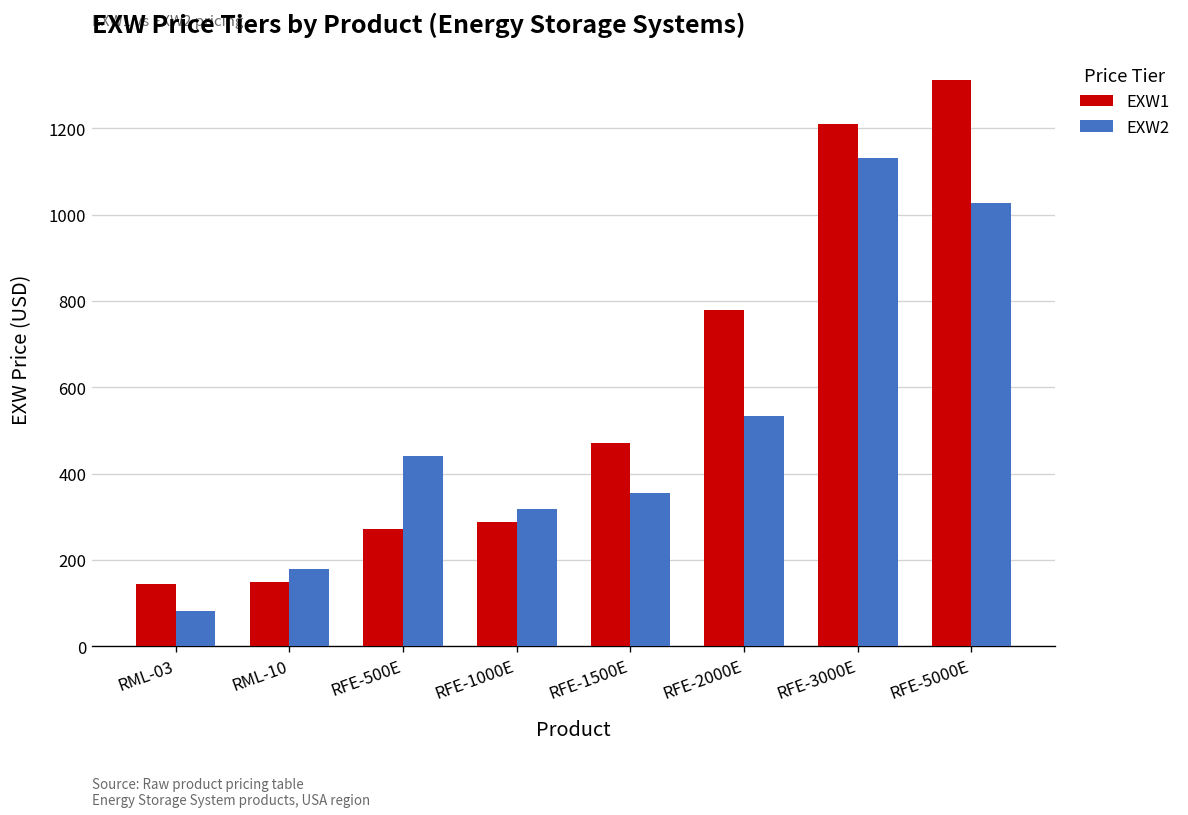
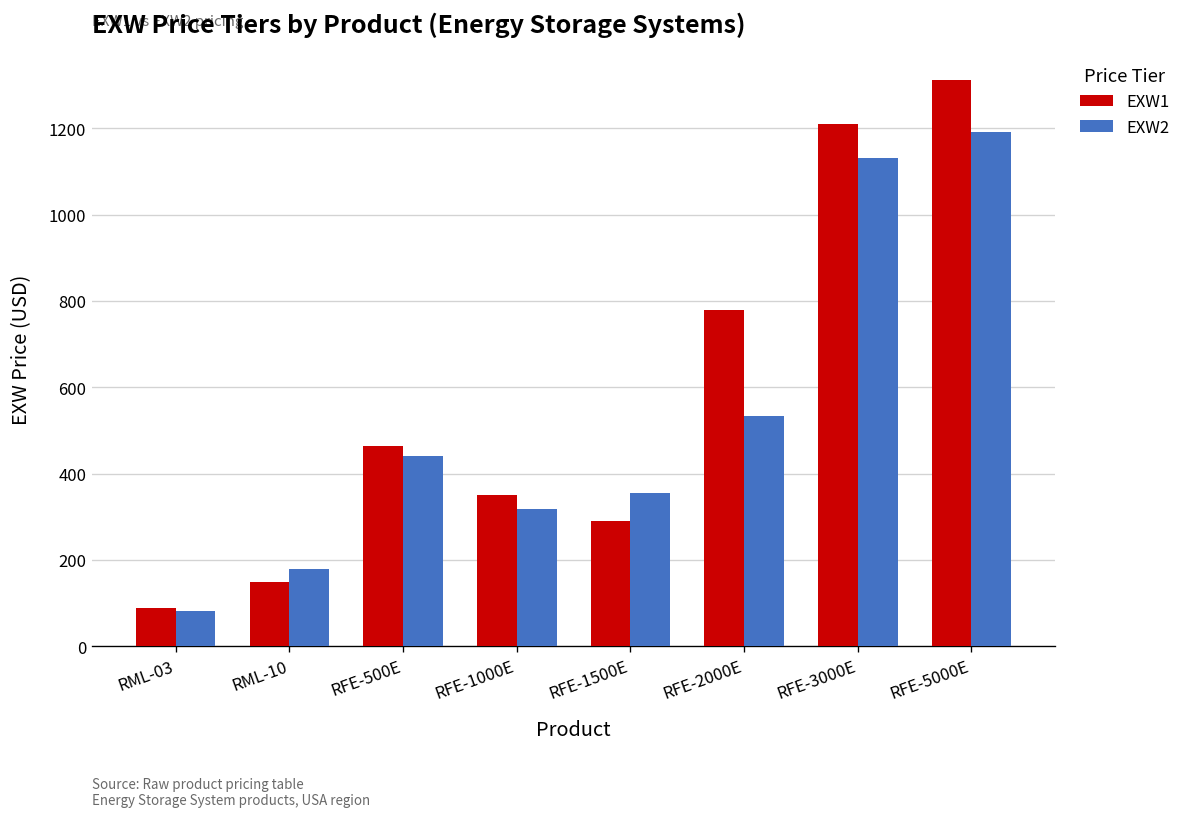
  {
    "EXW1": {
-     "RML-03": 150,
+     "RML-03": 90,
      "RML-10": 150,
-     "RFE-500E": 270,
-     "RFE-1000E": 290,
-     "RFE-1500E": 470,
+     "RFE-500E": 460,
+     "RFE-1000E": 350,
+     "RFE-1500E": 290,
      "RFE-2000E": 780,
      "RFE-3000E": 1210,
      "RFE-5000E": 1310
    },
    "EXW2": {
      "RML-03": 80,
      "RML-10": 180,
      "RFE-500E": 440,
      "RFE-1000E": 320,
      "RFE-1500E": 350,
      "RFE-2000E": 530,
      "RFE-3000E": 1130,
-     "RFE-5000E": 1030
+     "RFE-5000E": 1190
    }
  }
